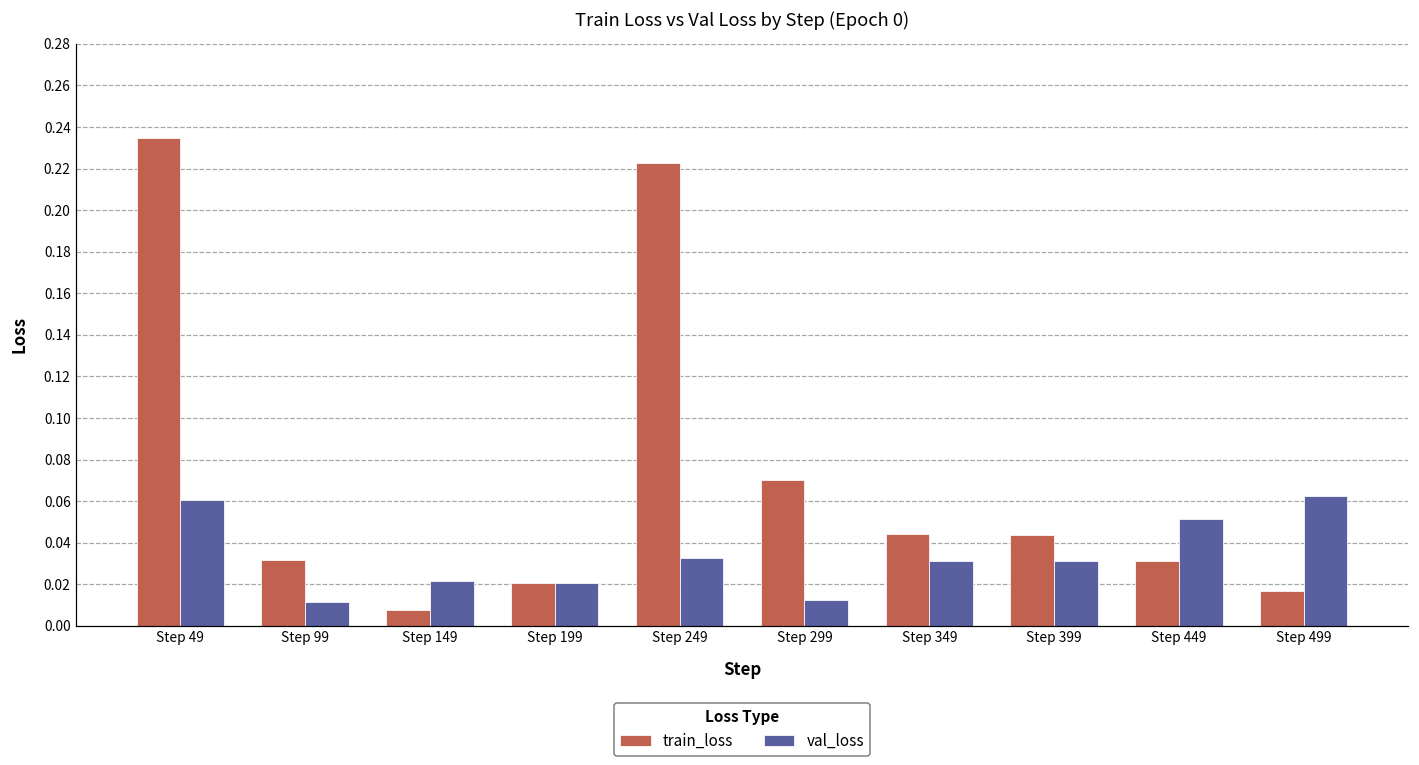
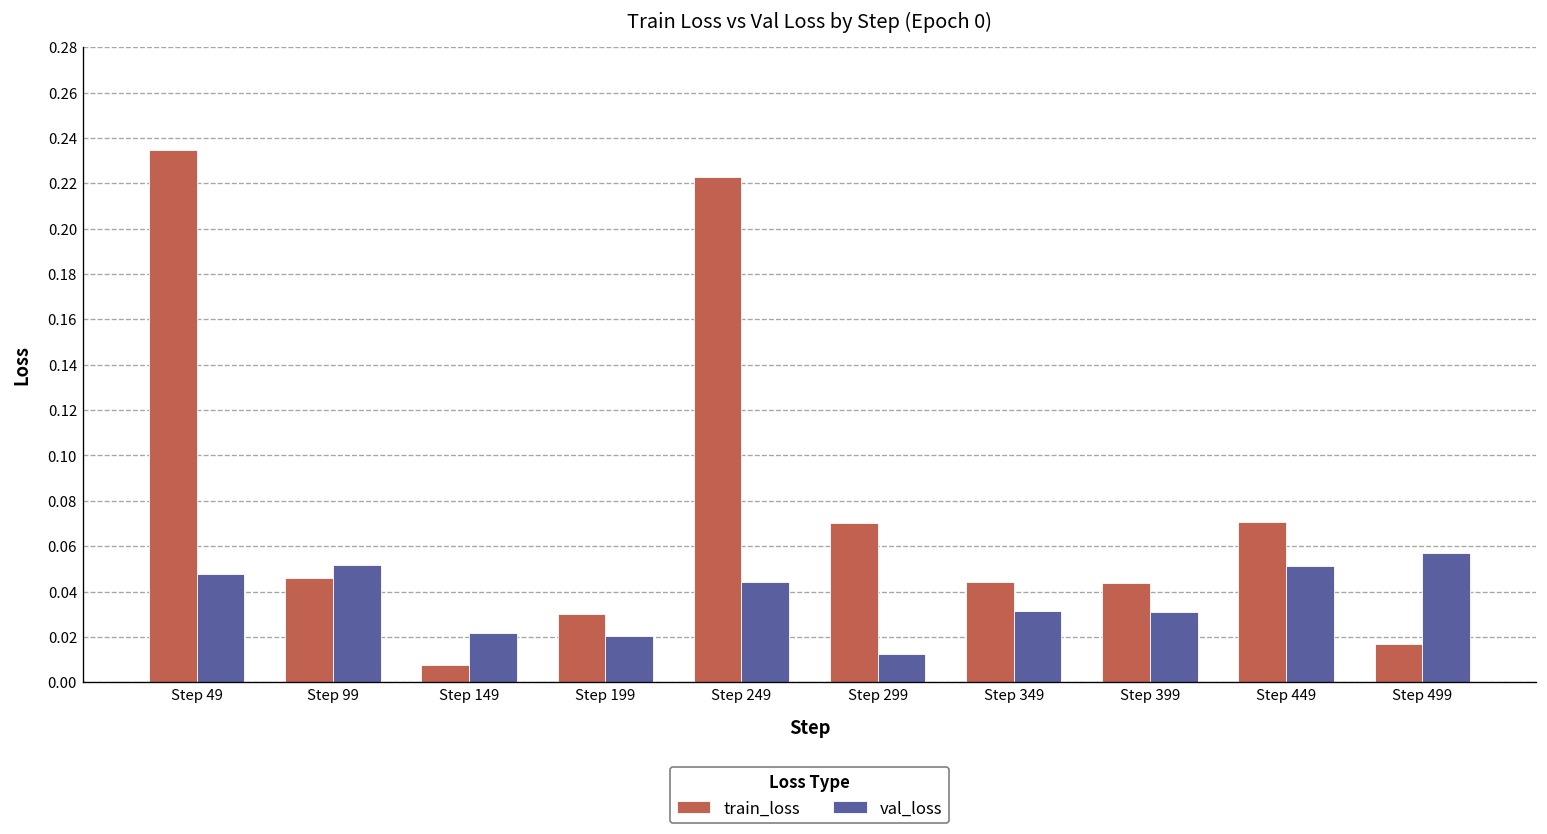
  {
    "train_loss": {
      "Step 49": 0.234,
-     "Step 99": 0.032,
+     "Step 99": 0.046,
      "Step 149": 0.008,
-     "Step 199": 0.021,
+     "Step 199": 0.030,
      "Step 249": 0.223,
      "Step 299": 0.070,
      "Step 349": 0.044,
      "Step 399": 0.044,
-     "Step 449": 0.031,
+     "Step 449": 0.070,
      "Step 499": 0.017
    },
    "val_loss": {
-     "Step 49": 0.061,
-     "Step 99": 0.011,
+     "Step 49": 0.048,
+     "Step 99": 0.052,
      "Step 149": 0.022,
      "Step 199": 0.021,
-     "Step 249": 0.033,
+     "Step 249": 0.044,
      "Step 299": 0.012,
      "Step 349": 0.031,
      "Step 399": 0.031,
      "Step 449": 0.051,
-     "Step 499": 0.063
+     "Step 499": 0.057
    }
  }
